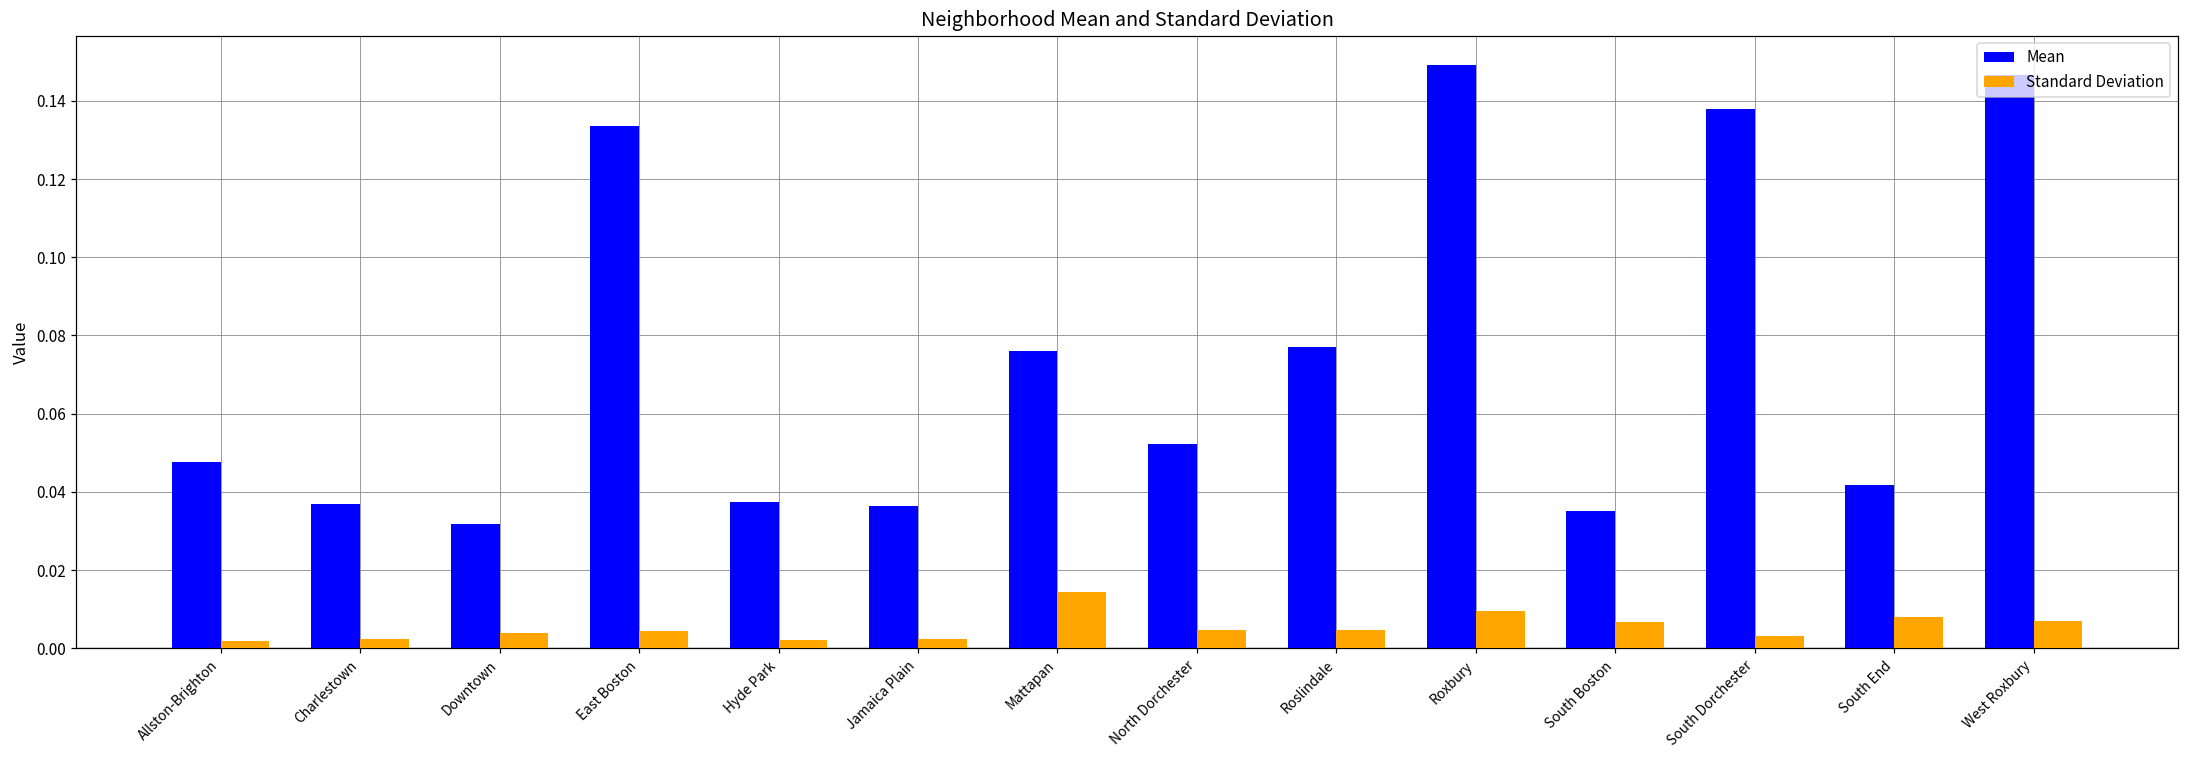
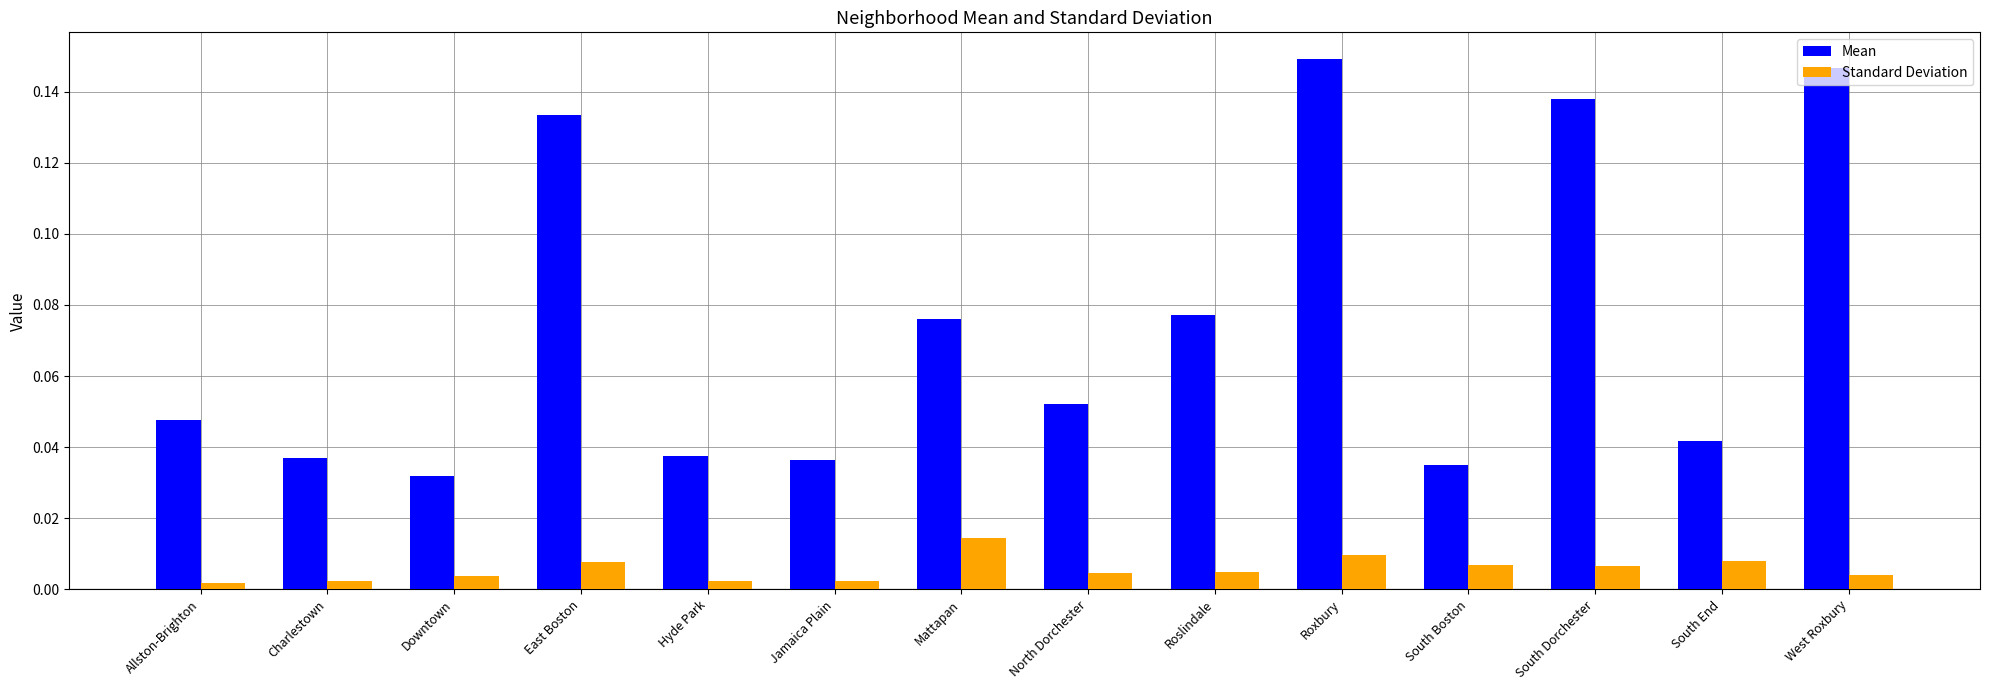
  {
    "Mean": {
      "Allston-Brighton": 0.048,
      "Charlestown": 0.037,
      "Downtown": 0.032,
      "East Boston": 0.134,
      "Hyde Park": 0.037,
      "Jamaica Plain": 0.036,
      "Mattapan": 0.076,
      "North Dorchester": 0.052,
      "Roslindale": 0.077,
      "Roxbury": 0.149,
      "South Boston": 0.035,
      "South Dorchester": 0.138,
      "South End": 0.042
    },
    "Standard Deviation": {
      "Allston-Brighton": 0.002,
      "Charlestown": 0.002,
      "Downtown": 0.004,
-     "East Boston": 0.004,
+     "East Boston": 0.008,
      "Hyde Park": 0.002,
      "Jamaica Plain": 0.002,
      "Mattapan": 0.014,
      "North Dorchester": 0.005,
      "Roslindale": 0.005,
      "Roxbury": 0.010,
      "South Boston": 0.007,
-     "South Dorchester": 0.003,
+     "South Dorchester": 0.006,
      "South End": 0.008,
-     "West Roxbury": 0.007
+     "West Roxbury": 0.004
    }
  }
